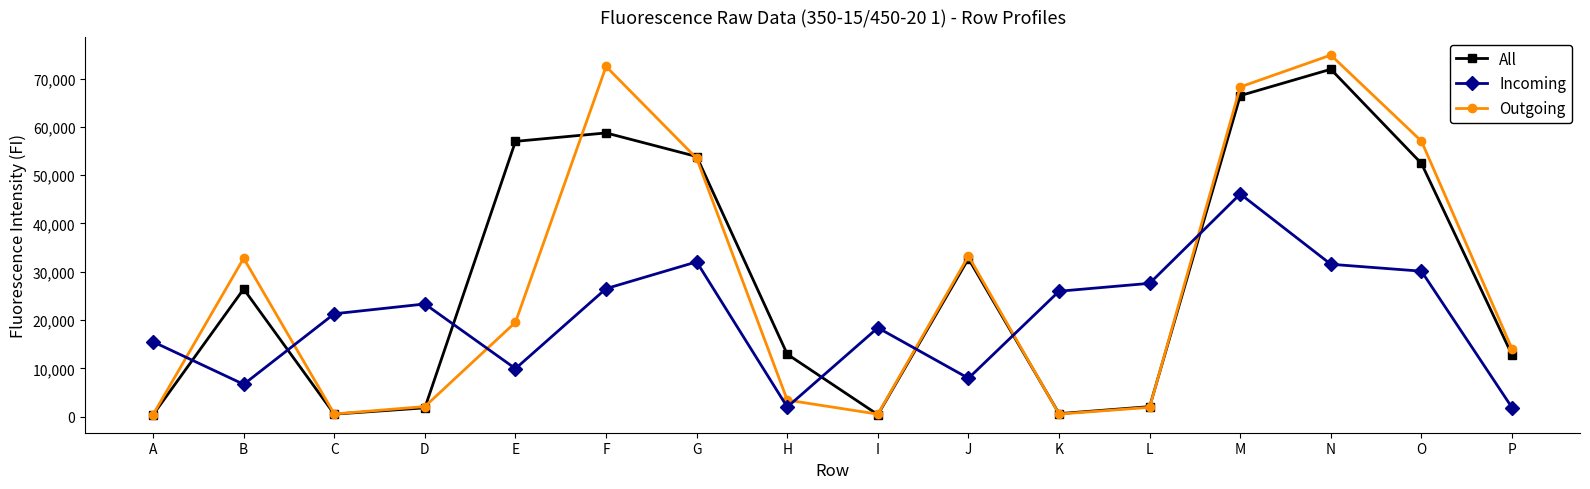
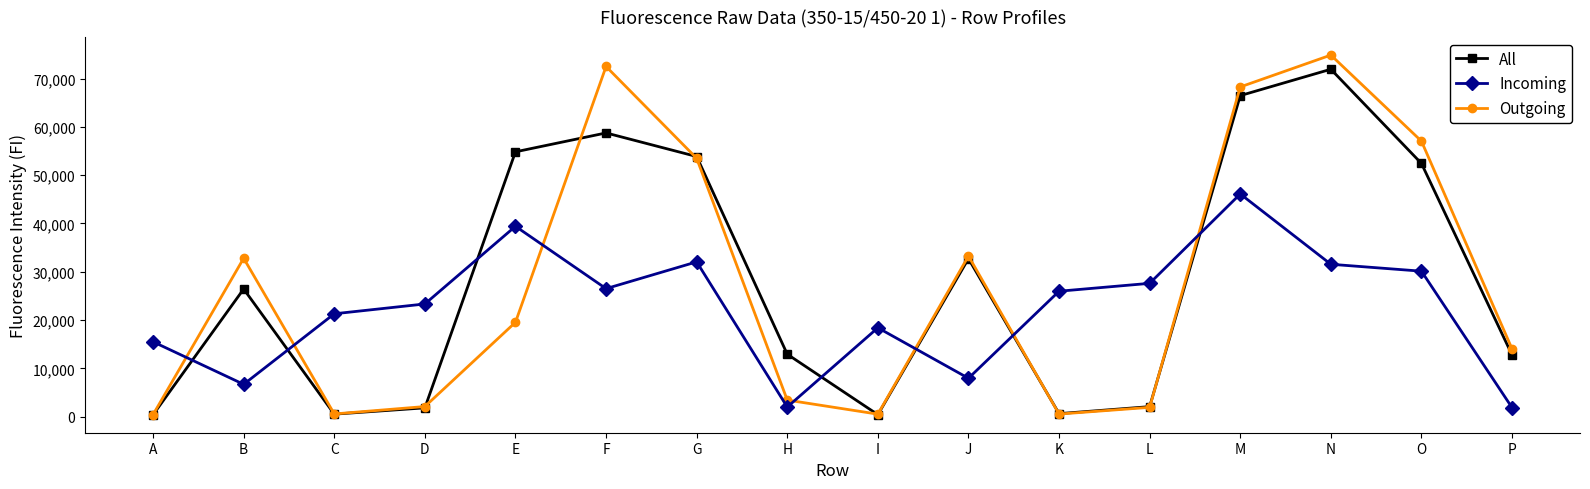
  {
    "All": {
      "B": "26,000",
-     "E": "57,000",
+     "E": "55,000",
      "F": "59,000",
      "H": "13,000",
      "J": "33,000",
      "M": "66,000",
      "N": "72,000",
      "O": "52,000",
      "P": "13,000"
    },
    "Incoming": {
      "A": "15,000",
      "B": "7,000",
      "C": "21,000",
      "D": "23,000",
-     "E": "10,000",
+     "E": "39,000",
      "F": "26,000",
      "G": "32,000",
      "H": "2,000",
      "I": "18,000",
      "J": "8,000",
      "K": "26,000",
      "L": "28,000",
      "M": "46,000",
      "N": "32,000",
      "O": "30,000",
      "P": "2,000"
    },
    "Outgoing": {
      "B": "33,000",
      "E": "20,000",
      "F": "72,000",
      "H": "3,000",
      "J": "33,000",
      "M": "68,000",
      "N": "75,000",
      "O": "57,000",
      "P": "14,000"
    }
  }
